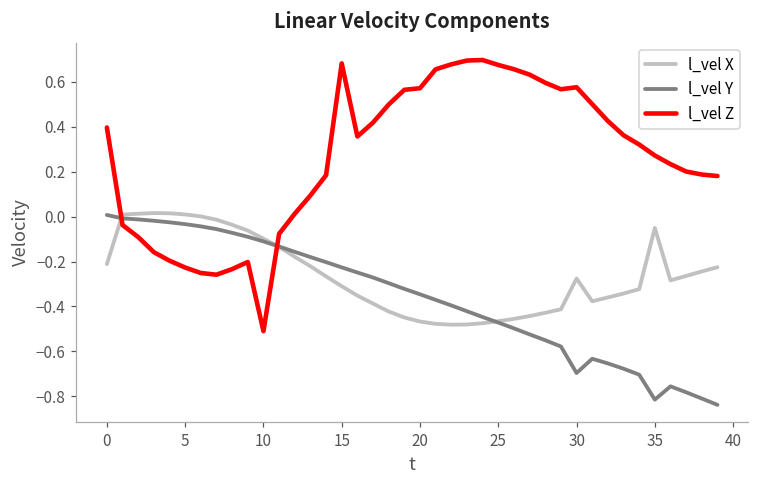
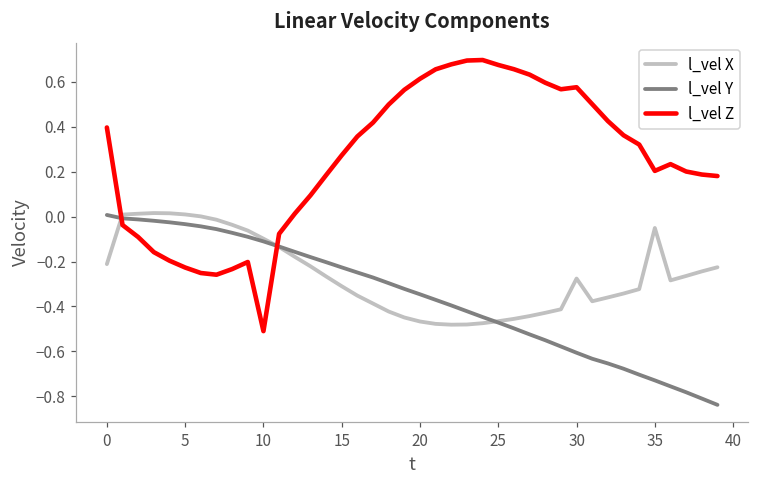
  {
    "l_vel X": {
      "0": -0.21,
      "5": 0.01,
      "15": -0.31,
      "20": -0.47,
      "30": -0.28,
      "35": -0.05
    },
    "l_vel Y": {
      "0": 0.01,
      "5": -0.03,
      "15": -0.23,
      "20": -0.35,
-     "30": -0.70,
-     "35": -0.81
+     "30": -0.61,
+     "35": -0.73
    },
    "l_vel Z": {
      "0": 0.40,
      "5": -0.23,
      "10": -0.51,
-     "15": 0.68,
-     "20": 0.57,
+     "15": 0.27,
+     "20": 0.61,
      "25": 0.67,
      "30": 0.58,
-     "35": 0.27
+     "35": 0.20
    }
  }
